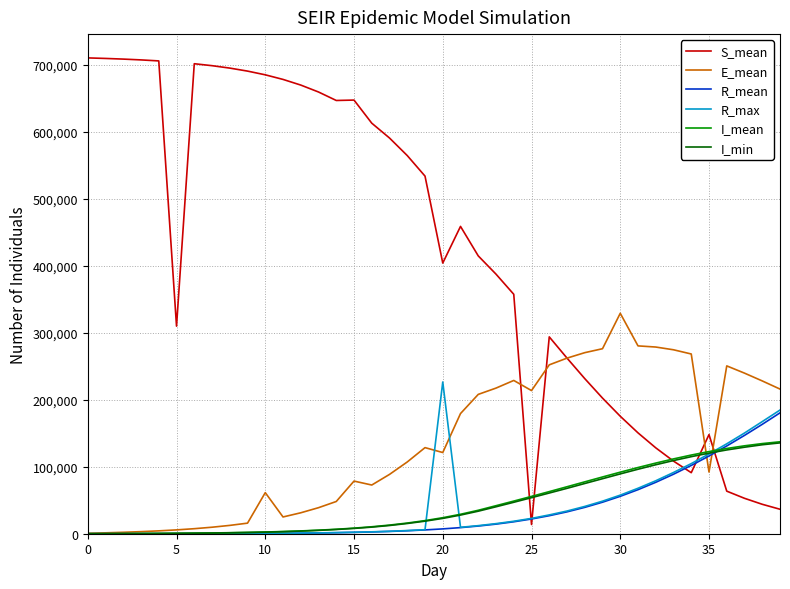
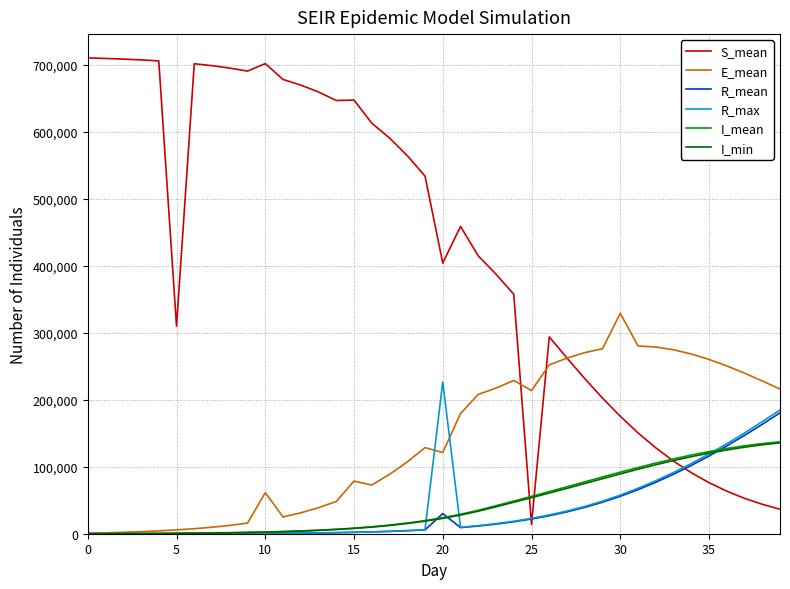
  {
    "S_mean": {
      "0": "710,000",
      "5": "310,000",
-     "10": "680,000",
+     "10": "700,000",
      "15": "650,000",
      "20": "400,000",
      "25": "10,000",
      "30": "180,000",
-     "35": "150,000"
+     "35": "80,000"
    },
    "E_mean": {
      "5": "10,000",
      "10": "60,000",
      "15": "80,000",
      "20": "120,000",
      "25": "210,000",
      "30": "330,000",
-     "35": "90,000"
+     "35": "260,000"
    },
    "R_mean": {
-     "20": "10,000"
+     "20": "30,000"
    },
    "R_max": {
      "20": "230,000"
    }
  }
